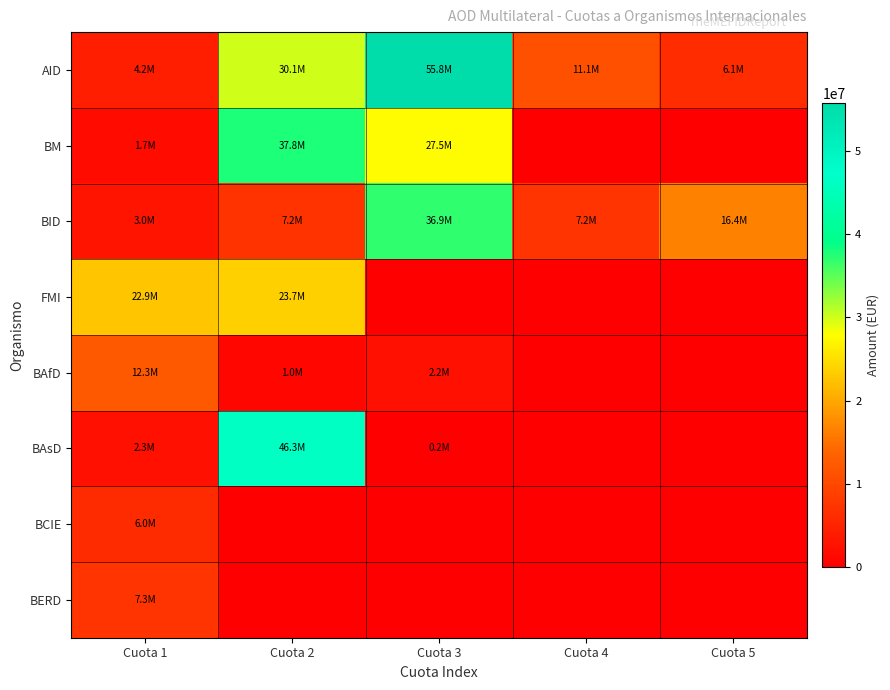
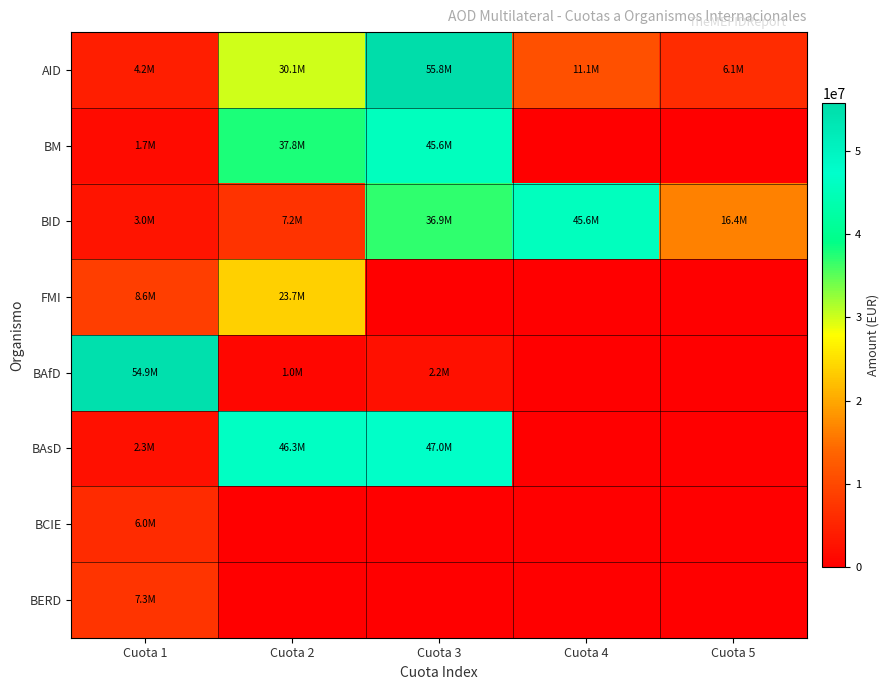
  {
    "AID": {
      "Cuota 1": "4.2M",
      "Cuota 2": "30.1M",
      "Cuota 3": "55.8M",
      "Cuota 4": "11.1M",
      "Cuota 5": "6.1M"
    },
    "BM": {
      "Cuota 1": "1.7M",
      "Cuota 2": "37.8M",
-     "Cuota 3": "27.5M"
+     "Cuota 3": "45.6M"
    },
    "BID": {
      "Cuota 1": "3.0M",
      "Cuota 2": "7.2M",
      "Cuota 3": "36.9M",
-     "Cuota 4": "7.2M",
+     "Cuota 4": "45.6M",
      "Cuota 5": "16.4M"
    },
    "FMI": {
-     "Cuota 1": "22.9M",
+     "Cuota 1": "8.6M",
      "Cuota 2": "23.7M"
    },
    "BAfD": {
-     "Cuota 1": "12.3M",
+     "Cuota 1": "54.9M",
      "Cuota 2": "1.0M",
      "Cuota 3": "2.2M"
    },
    "BAsD": {
      "Cuota 1": "2.3M",
      "Cuota 2": "46.3M",
-     "Cuota 3": "0.2M"
+     "Cuota 3": "47.0M"
    },
    "BCIE": {
      "Cuota 1": "6.0M"
    },
    "BERD": {
      "Cuota 1": "7.3M"
    }
  }
